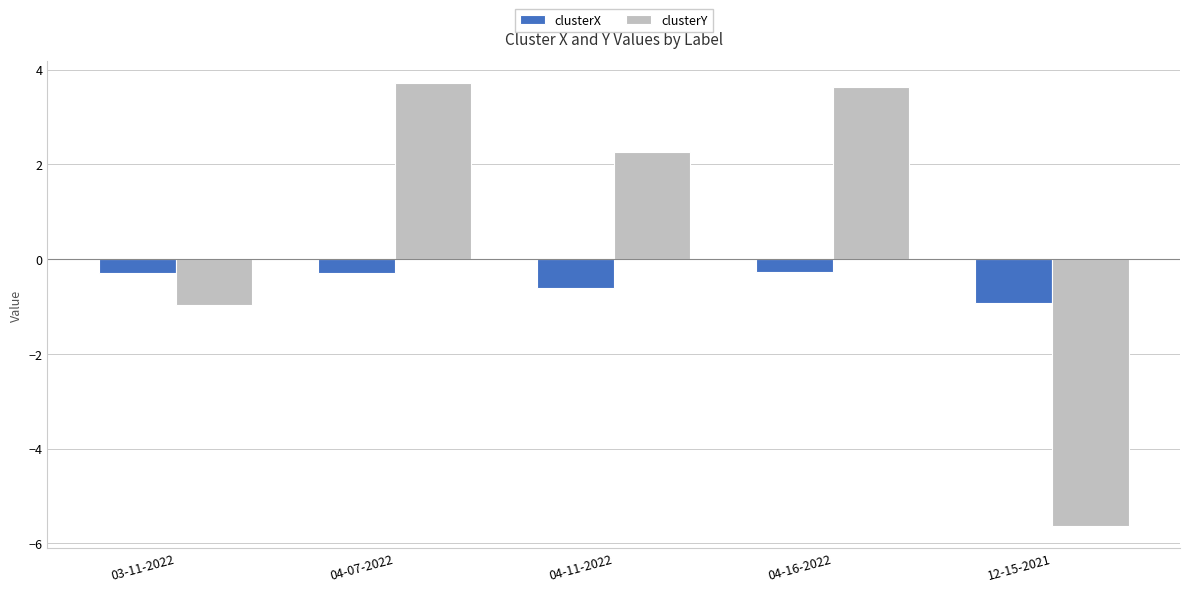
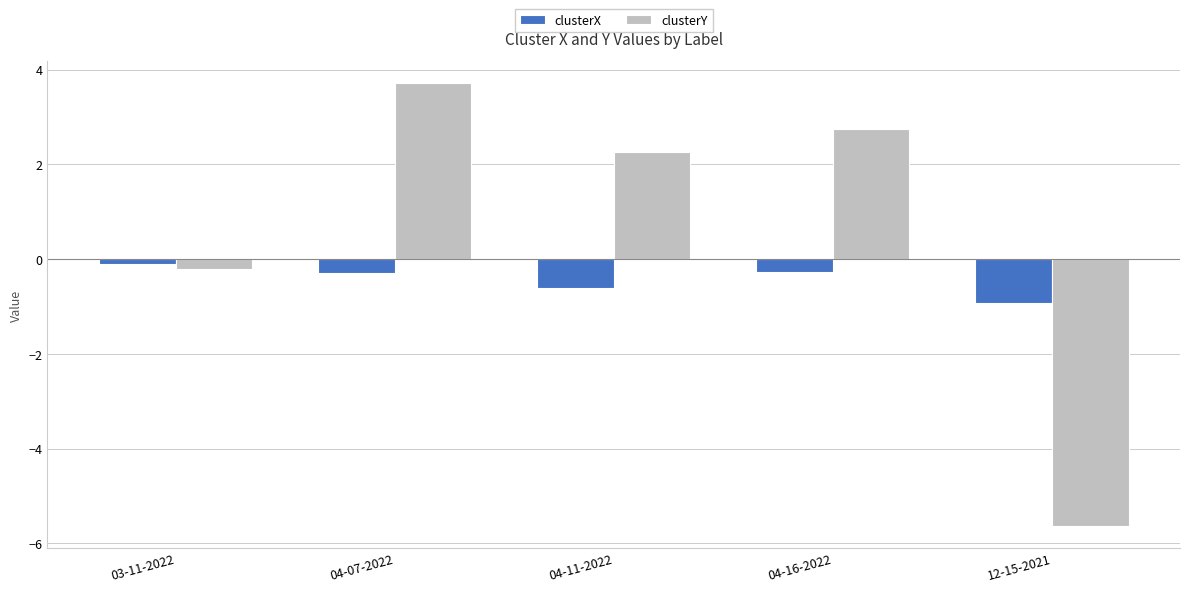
  {
    "clusterX": {
-     "03-11-2022": -0.3,
+     "03-11-2022": -0.1,
      "04-07-2022": -0.3,
      "04-11-2022": -0.6,
      "04-16-2022": -0.3,
      "12-15-2021": -0.9
    },
    "clusterY": {
-     "03-11-2022": -1.0,
+     "03-11-2022": -0.2,
      "04-07-2022": 3.7,
      "04-11-2022": 2.3,
-     "04-16-2022": 3.6,
+     "04-16-2022": 2.7,
      "12-15-2021": -5.6
    }
  }
